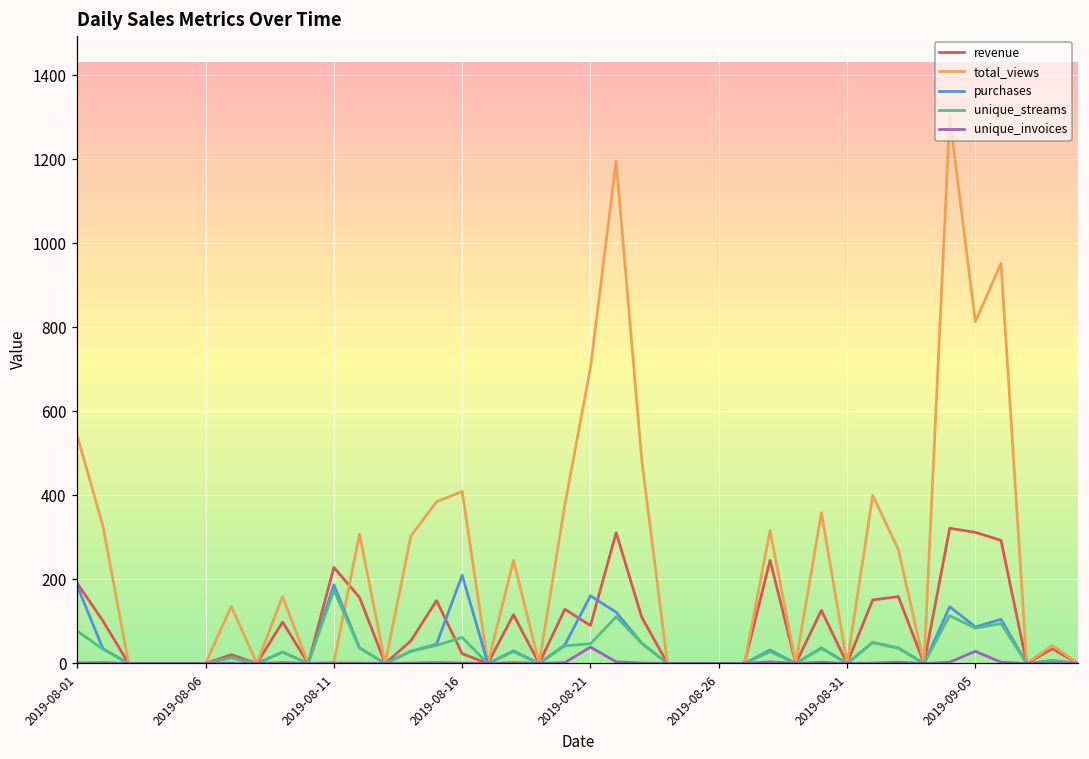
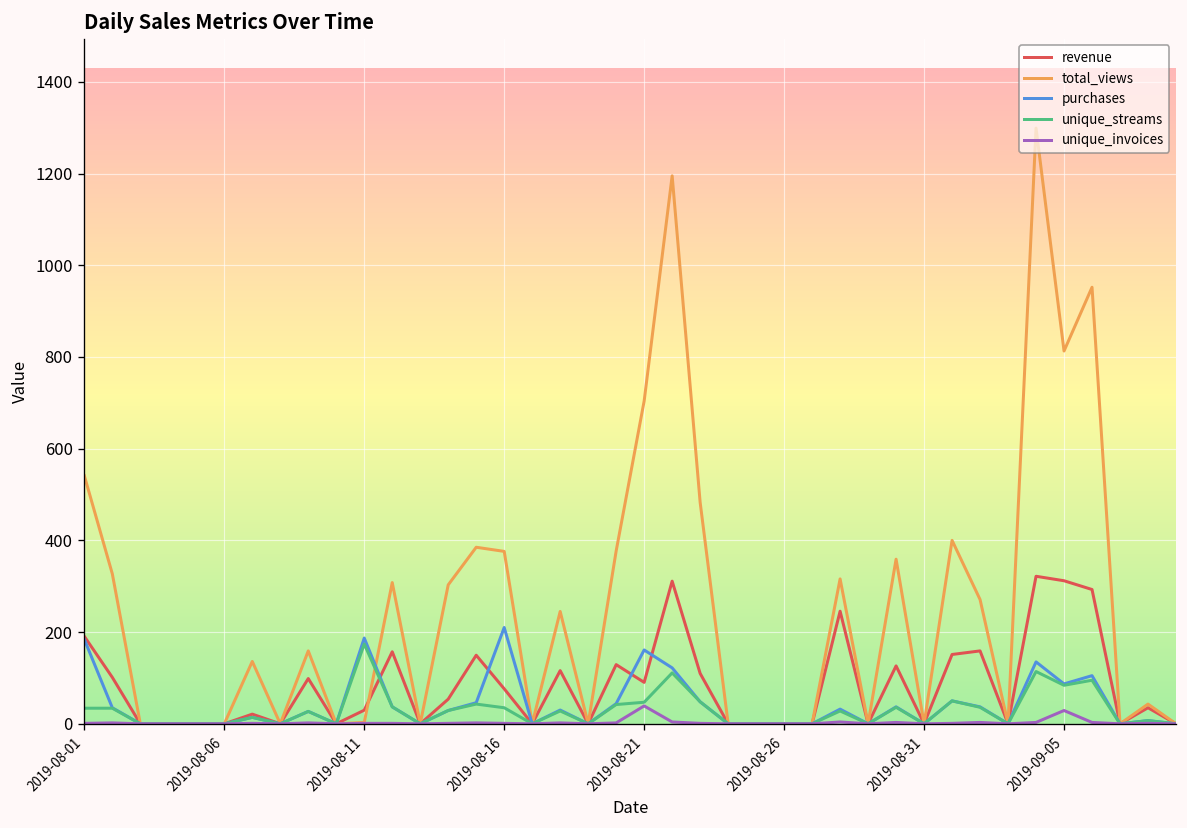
  {
    "revenue": {
      "2019-08-01": 190,
-     "2019-08-11": 230,
-     "2019-08-16": 20,
+     "2019-08-11": 30,
+     "2019-08-16": 80,
      "2019-08-21": 90,
      "2019-09-05": 310
    },
    "total_views": {
      "2019-08-01": 540,
-     "2019-08-16": 410,
+     "2019-08-16": 380,
      "2019-08-21": 700,
      "2019-09-05": 810
    },
    "purchases": {
      "2019-08-01": 180,
      "2019-08-11": 190,
      "2019-08-16": 210,
      "2019-08-21": 160
    },
    "unique_streams": {
-     "2019-08-01": 80,
+     "2019-08-01": 30,
      "2019-08-11": 170,
-     "2019-08-16": 60,
+     "2019-08-16": 40,
      "2019-08-21": 50
    },
    "unique_invoices": {
      "2019-08-01": 0,
      "2019-08-16": 0,
      "2019-08-21": 40,
      "2019-09-05": 30
    }
  }
